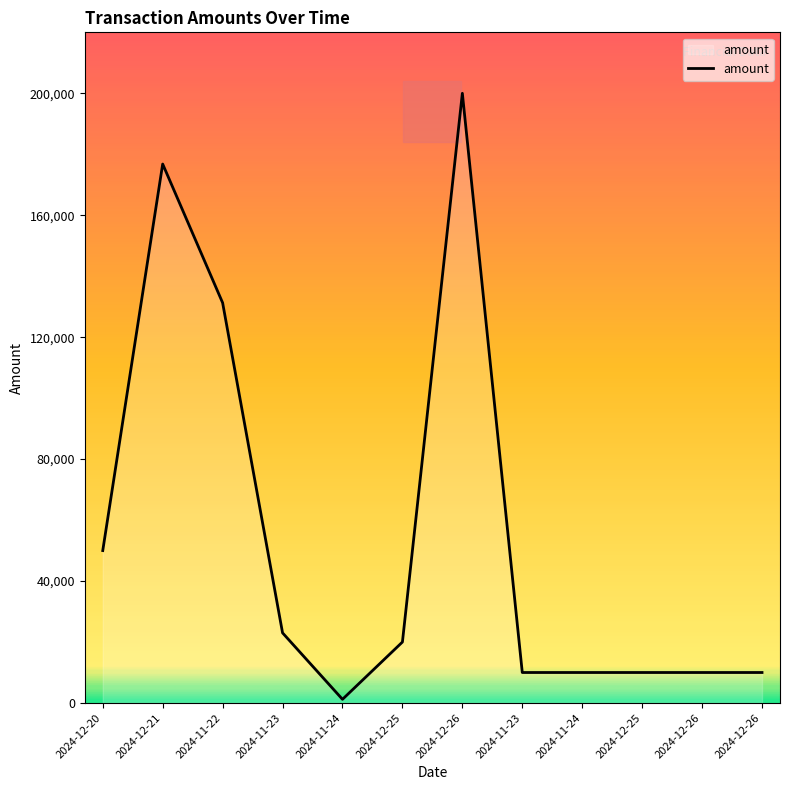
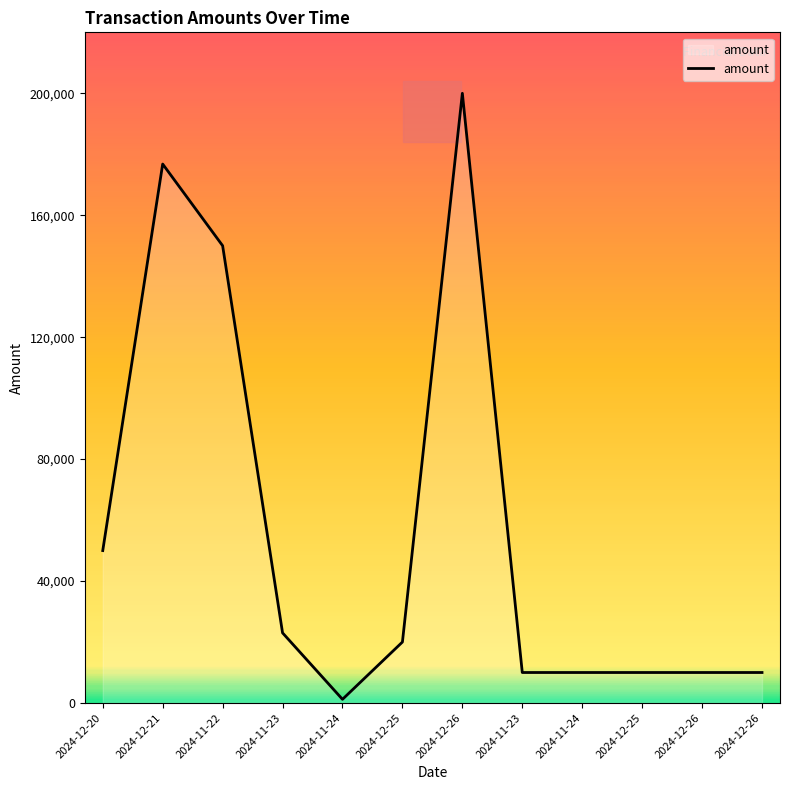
  {
    "2024-12-20": "50,000",
    "2024-12-21": "177,000",
-   "2024-11-22": "131,000"
+   "2024-11-22": "150,000"
  }
